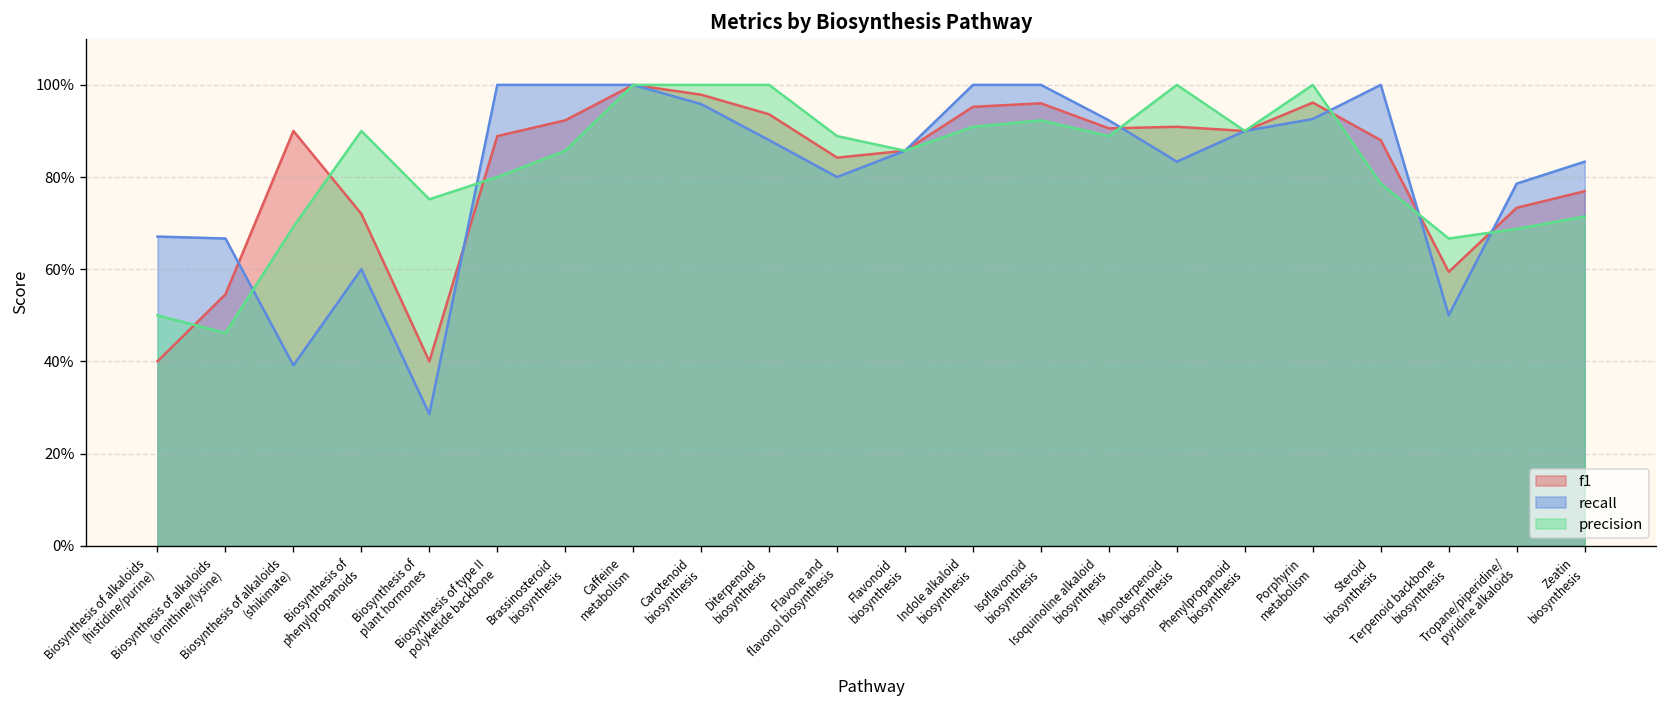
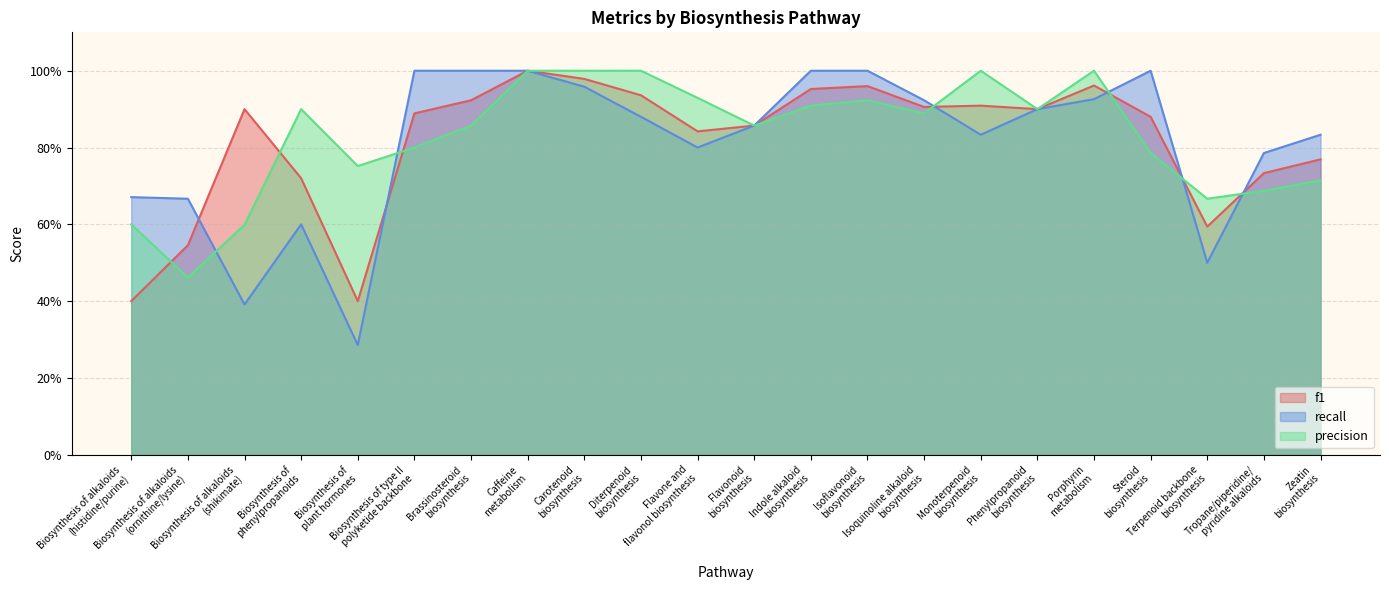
  {
    "f1": {
      "Biosynthesis of alkaloids (histidine/purine)": "40%",
      "Biosynthesis of alkaloids (ornithine/lysine)": "55%",
      "Biosynthesis of alkaloids (shikimate)": "90%",
      "Biosynthesis of phenylpropanoids": "72%",
      "Biosynthesis of plant hormones": "40%",
      "Biosynthesis of type II polyketide backbone": "89%",
      "Brassinosteroid biosynthesis": "92%",
      "Carotenoid biosynthesis": "98%",
      "Diterpenoid biosynthesis": "94%",
      "Flavone and flavonol biosynthesis": "84%",
      "Indole alkaloid biosynthesis": "95%",
      "Isoflavonoid biosynthesis": "96%",
      "Isoquinoline alkaloid biosynthesis": "91%",
      "Monoterpenoid biosynthesis": "91%",
      "Porphyrin metabolism": "96%",
      "Steroid biosynthesis": "88%",
      "Terpenoid backbone biosynthesis": "59%",
      "Tropane/piperidine/ pyridine alkaloids": "73%",
      "Zeatin biosynthesis": "77%"
    },
    "recall": {
      "Biosynthesis of alkaloids (histidine/purine)": "67%",
      "Biosynthesis of alkaloids (ornithine/lysine)": "67%",
      "Biosynthesis of alkaloids (shikimate)": "39%",
      "Biosynthesis of phenylpropanoids": "60%",
      "Biosynthesis of plant hormones": "29%",
      "Biosynthesis of type II polyketide backbone": "100%",
      "Brassinosteroid biosynthesis": "100%",
      "Carotenoid biosynthesis": "96%",
      "Diterpenoid biosynthesis": "88%",
      "Flavone and flavonol biosynthesis": "80%",
      "Indole alkaloid biosynthesis": "100%",
      "Isoflavonoid biosynthesis": "100%",
      "Isoquinoline alkaloid biosynthesis": "92%",
      "Monoterpenoid biosynthesis": "83%",
      "Porphyrin metabolism": "93%",
      "Steroid biosynthesis": "100%",
      "Terpenoid backbone biosynthesis": "50%",
      "Tropane/piperidine/ pyridine alkaloids": "79%",
      "Zeatin biosynthesis": "83%"
    },
    "precision": {
-     "Biosynthesis of alkaloids (histidine/purine)": "50%",
+     "Biosynthesis of alkaloids (histidine/purine)": "60%",
      "Biosynthesis of alkaloids (ornithine/lysine)": "46%",
-     "Biosynthesis of alkaloids (shikimate)": "69%",
+     "Biosynthesis of alkaloids (shikimate)": "60%",
      "Biosynthesis of phenylpropanoids": "90%",
      "Biosynthesis of plant hormones": "75%",
      "Biosynthesis of type II polyketide backbone": "80%",
      "Brassinosteroid biosynthesis": "86%",
      "Carotenoid biosynthesis": "100%",
      "Diterpenoid biosynthesis": "100%",
-     "Flavone and flavonol biosynthesis": "89%",
+     "Flavone and flavonol biosynthesis": "93%",
      "Indole alkaloid biosynthesis": "91%",
      "Isoflavonoid biosynthesis": "92%",
      "Isoquinoline alkaloid biosynthesis": "89%",
      "Monoterpenoid biosynthesis": "100%",
      "Porphyrin metabolism": "100%",
      "Steroid biosynthesis": "79%",
      "Terpenoid backbone biosynthesis": "67%",
      "Tropane/piperidine/ pyridine alkaloids": "69%",
      "Zeatin biosynthesis": "71%"
    }
  }
